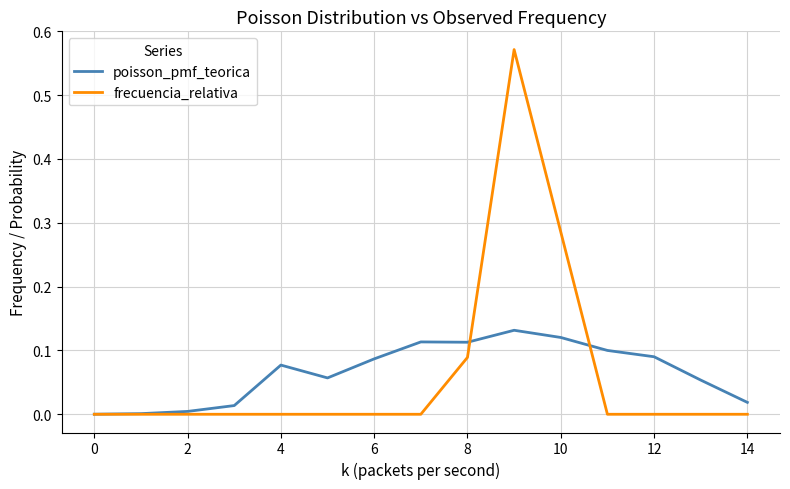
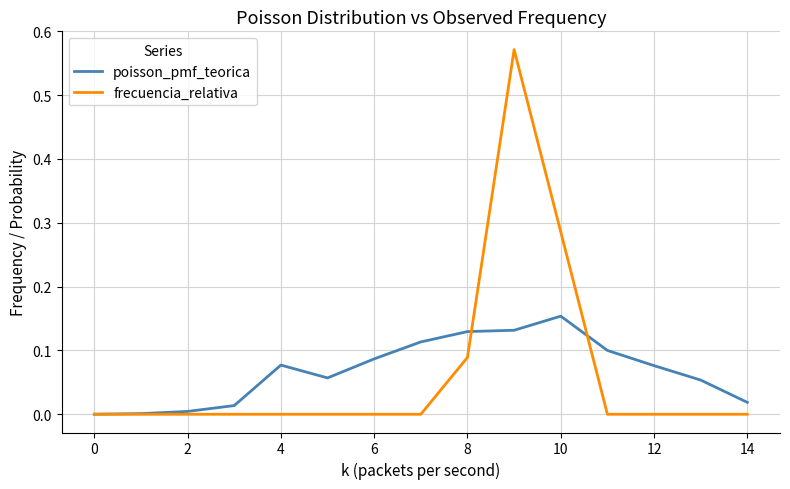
  {
    "poisson_pmf_teorica": {
      "2": 0.00,
      "4": 0.08,
      "6": 0.09,
-     "8": 0.11,
-     "10": 0.12,
-     "12": 0.09,
+     "8": 0.13,
+     "10": 0.15,
+     "12": 0.08,
      "14": 0.02
    },
    "frecuencia_relativa": {
      "2": 0.00,
      "4": 0.00,
      "6": 0.00,
      "8": 0.09,
      "10": 0.29,
      "12": 0.00,
      "14": 0.00
    }
  }
